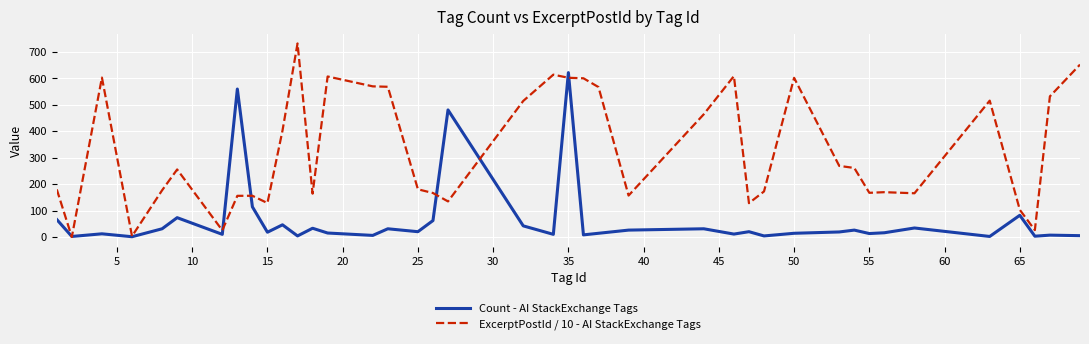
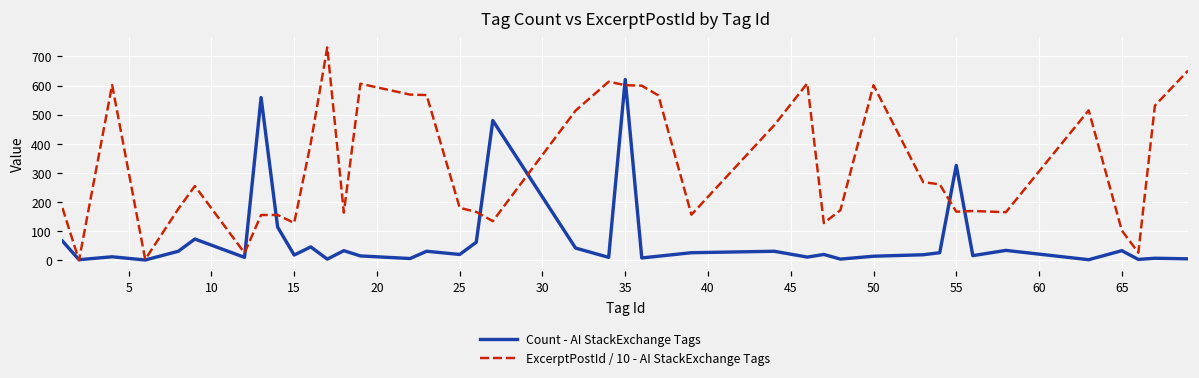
  {
    "Count - AI StackExchange Tags": {
      "15": 20,
      "25": 20,
      "35": 620,
      "50": 10,
-     "55": 10,
-     "65": 80
+     "55": 330,
+     "65": 30
    },
    "ExcerptPostId / 10 - AI StackExchange Tags": {
      "15": 130,
      "25": 180,
      "35": 600,
      "50": 600,
      "55": 170,
      "65": 100
    }
  }
